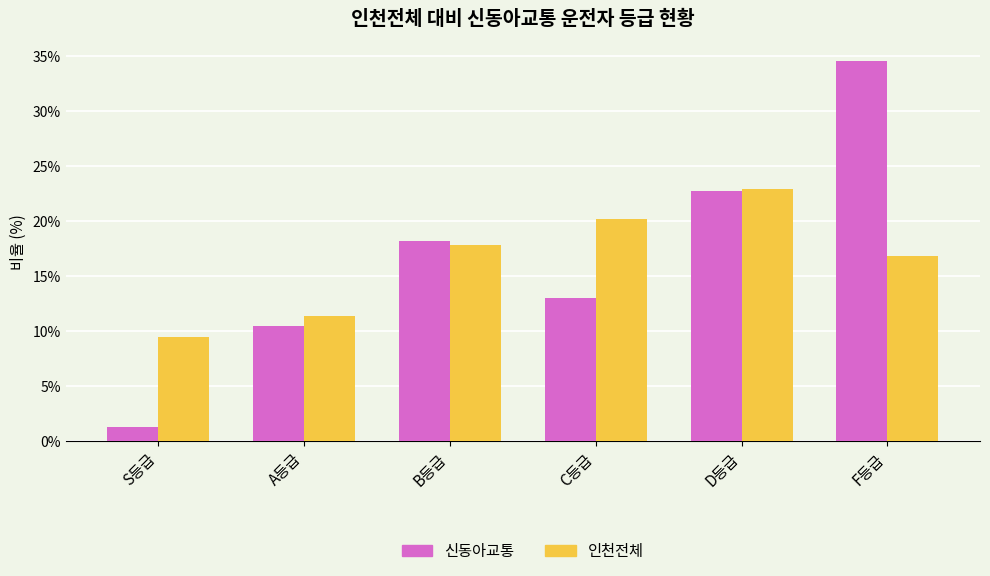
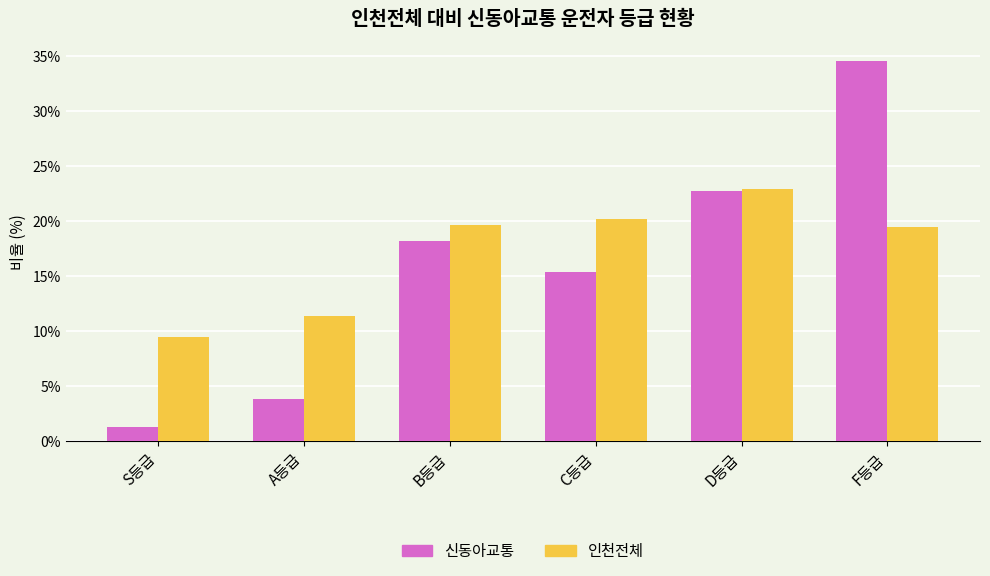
  {
    "신동아교통": {
      "S등급": "1.3%",
-     "A등급": "10.5%",
+     "A등급": "3.8%",
      "B등급": "18.3%",
-     "C등급": "13.1%",
+     "C등급": "15.4%",
      "D등급": "22.7%",
      "F등급": "34.6%"
    },
    "인천전체": {
      "S등급": "9.5%",
      "A등급": "11.3%",
-     "B등급": "17.8%",
+     "B등급": "19.6%",
      "C등급": "20.2%",
      "D등급": "22.9%",
-     "F등급": "16.9%"
+     "F등급": "19.5%"
    }
  }
